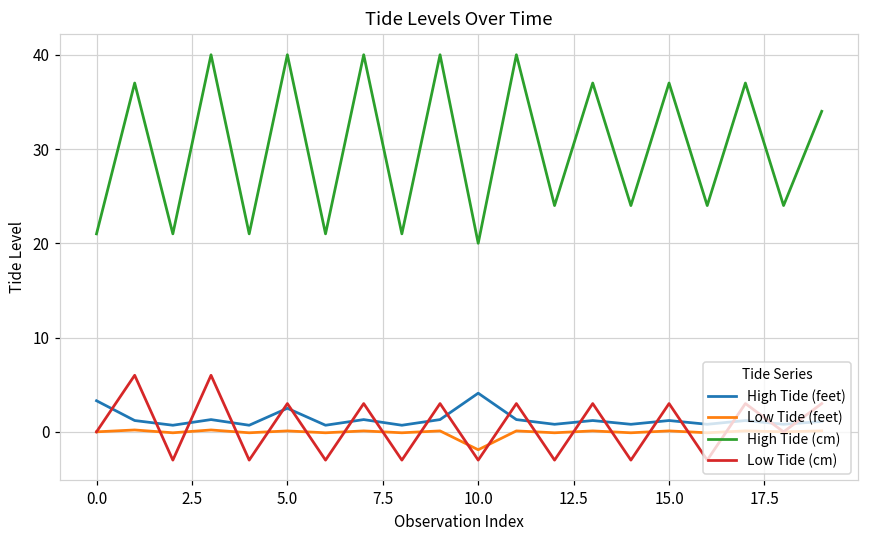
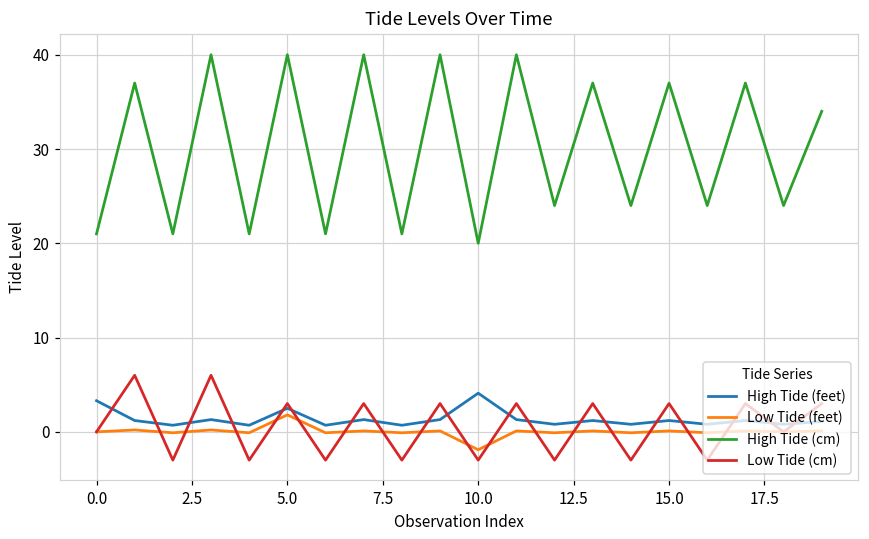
  {
    "High Tide (feet)": {
      "0.0": 3,
      "5.0": 3,
      "10.0": 4,
      "15.0": 1
    },
    "Low Tide (feet)": {
-     "5.0": 0,
+     "5.0": 2,
      "10.0": -2,
      "15.0": 0
    },
    "High Tide (cm)": {
      "0.0": 21,
      "5.0": 40,
      "10.0": 20,
      "15.0": 37
    },
    "Low Tide (cm)": {
      "5.0": 3,
      "10.0": -3,
      "15.0": 3
    }
  }
